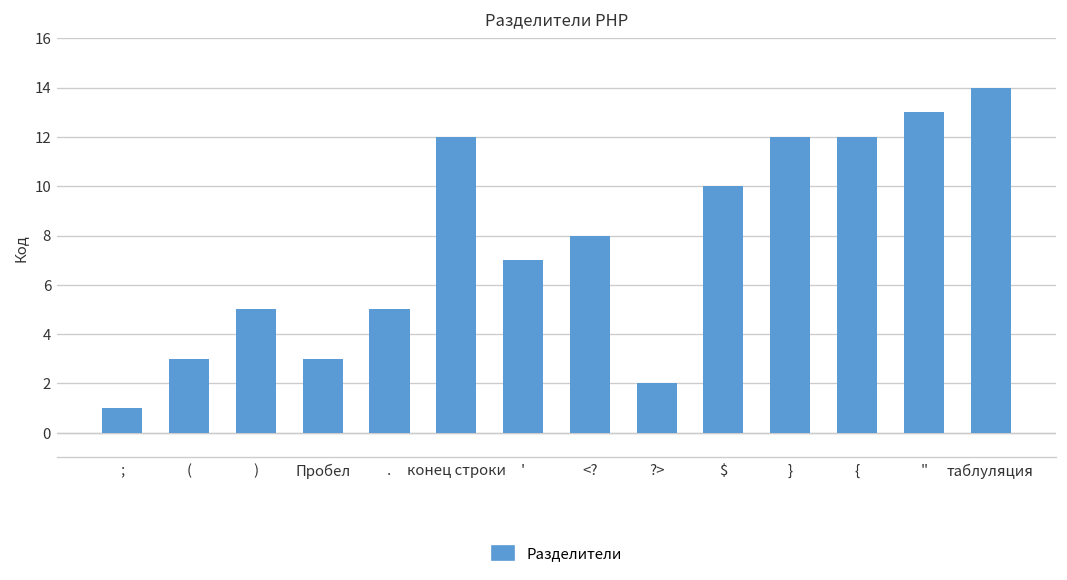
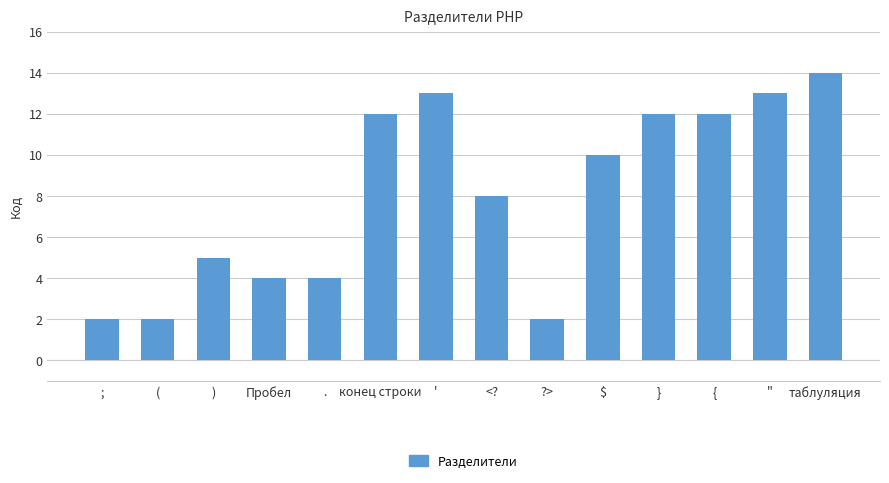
  {
-   ";": 1,
-   "(": 3,
+   ";": 2,
+   "(": 2,
    ")": 5,
-   "Пробел": 3,
-   ".": 5,
+   "Пробел": 4,
+   ".": 4,
    "конец строки": 12,
-   "'": 7,
+   "'": 13,
    "<?": 8,
    "?>": 2,
    "$": 10,
    "}": 12,
    "{": 12,
    "\"": 13,
    "таблуляция": 14
  }
